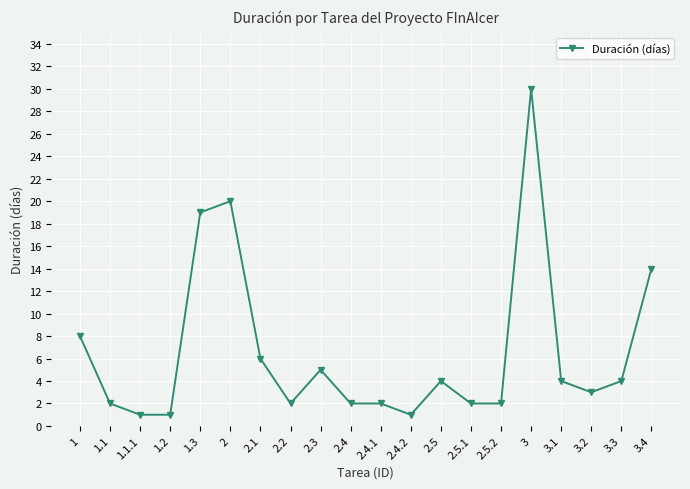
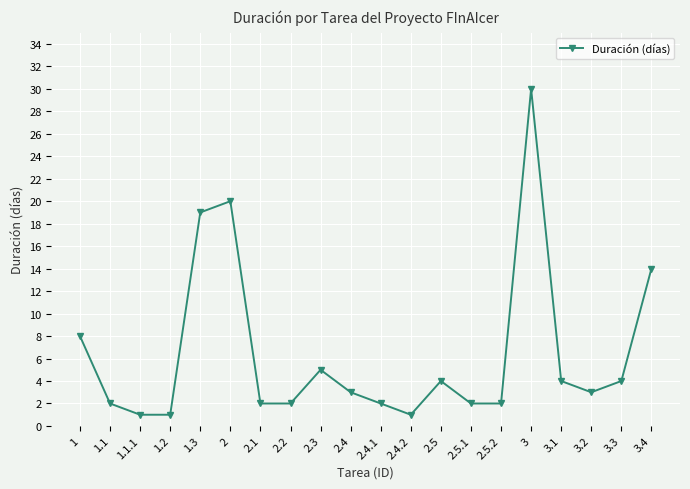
  {
    "1": 8,
    "1.1": 2,
    "1.1.1": 1,
    "1.2": 1,
    "1.3": 19,
    "2": 20,
-   "2.1": 6,
+   "2.1": 2,
    "2.2": 2,
    "2.3": 5,
-   "2.4": 2,
+   "2.4": 3,
    "2.4.1": 2,
    "2.4.2": 1,
    "2.5": 4,
    "2.5.1": 2,
    "2.5.2": 2,
    "3": 30,
    "3.1": 4,
    "3.2": 3,
    "3.3": 4,
    "3.4": 14
  }
